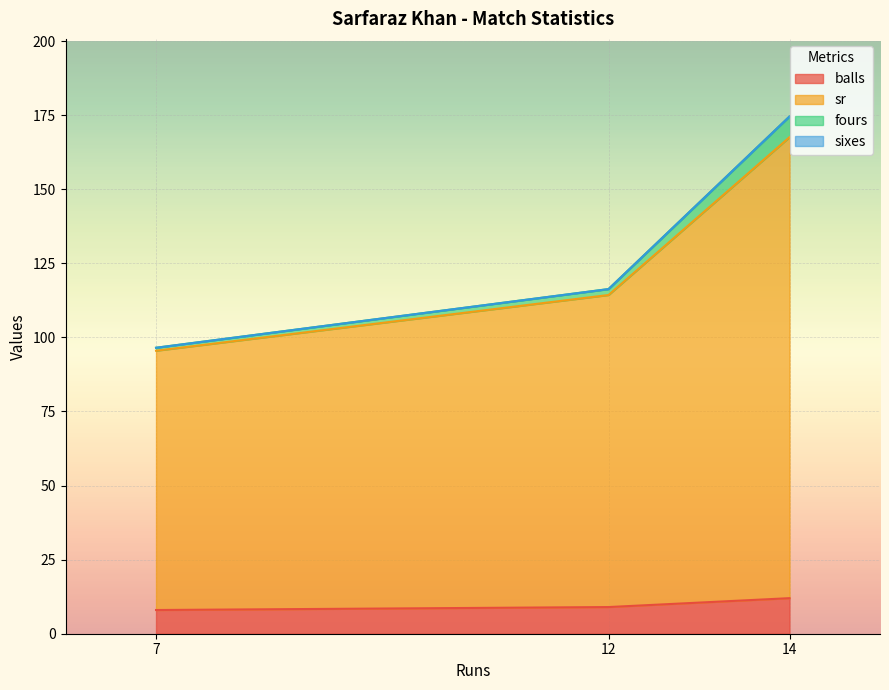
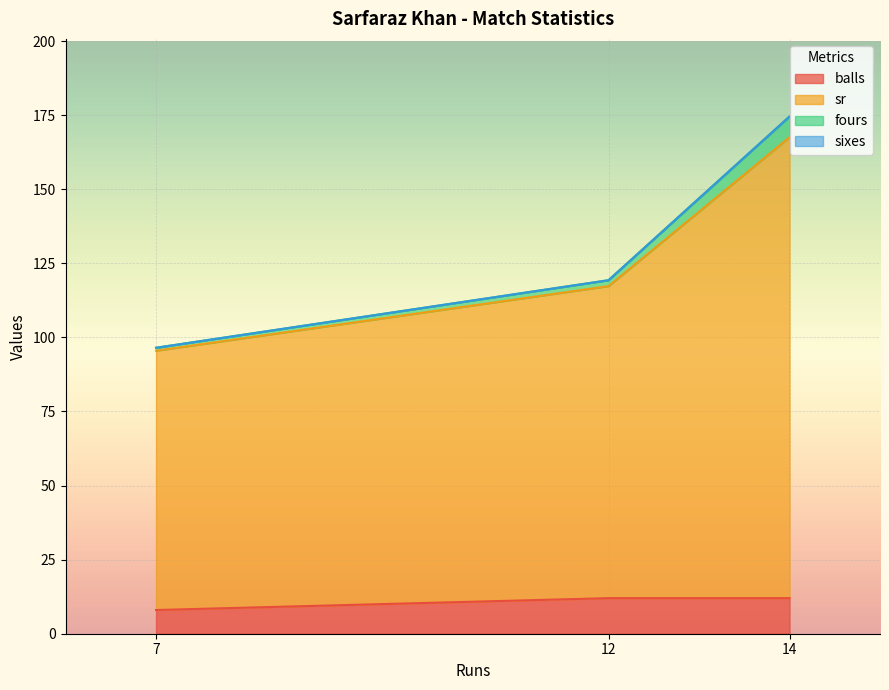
  {
    "balls": {
      "7": 8,
-     "12": 9,
+     "12": 12,
      "14": 12
    },
    "sr": {
      "7": 88,
      "12": 105,
      "14": 156
    }
  }
